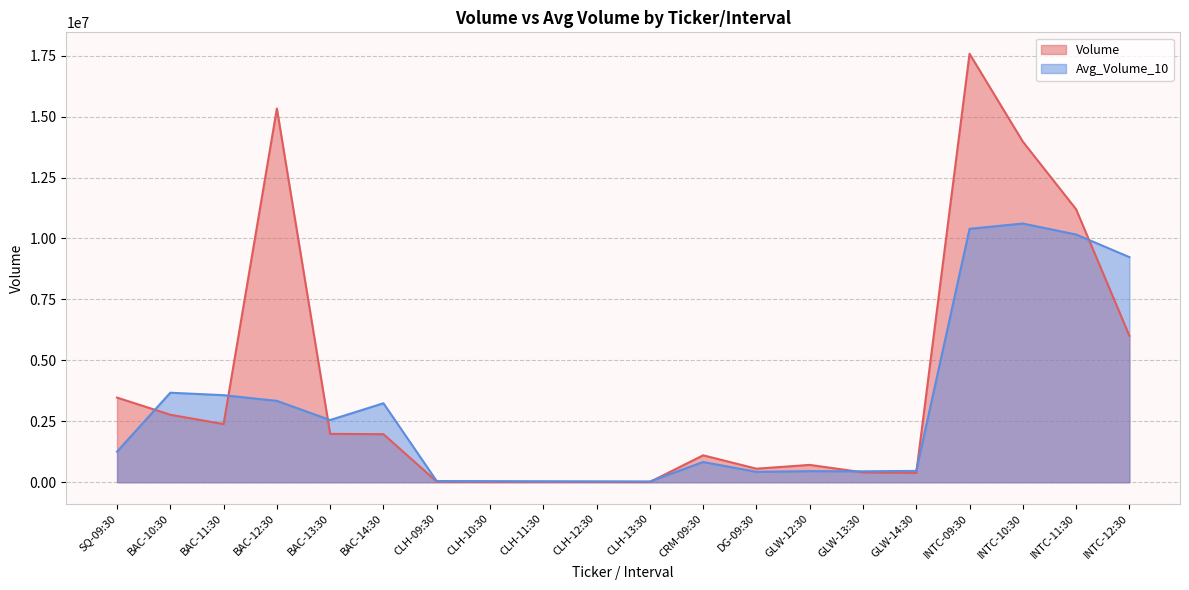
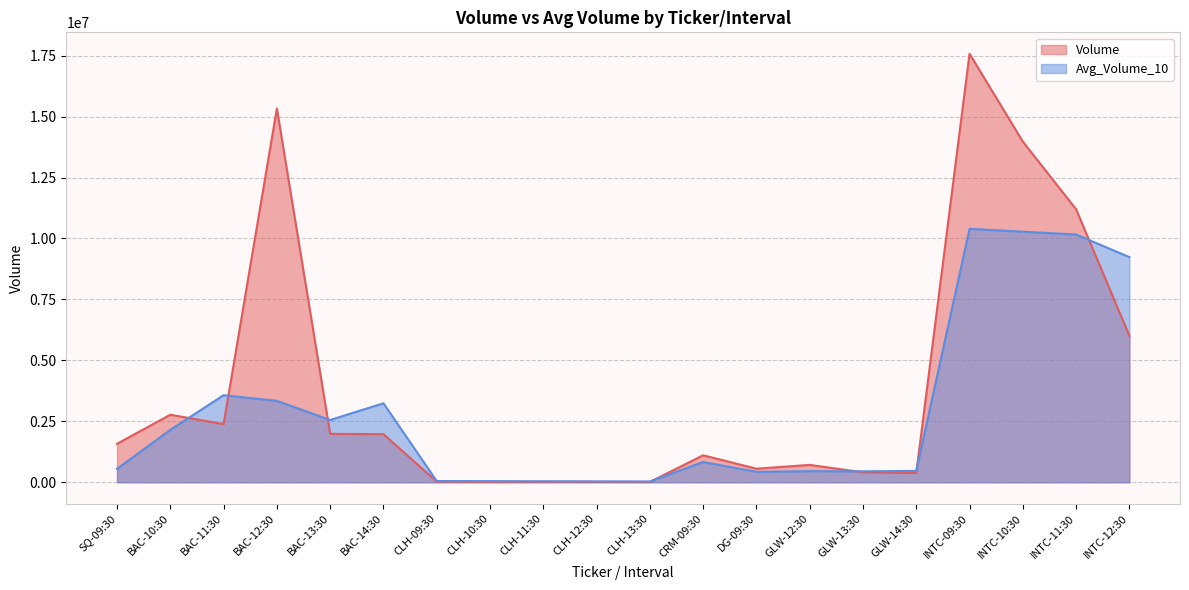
  {
    "Volume": {
-     "SQ-09:30": 3500000,
+     "SQ-09:30": 1600000,
      "BAC-10:30": 2800000,
      "BAC-11:30": 2400000,
      "BAC-12:30": 15300000,
      "BAC-13:30": 2000000,
      "BAC-14:30": 2000000,
      "CRM-09:30": 1100000,
      "DG-09:30": 600000,
      "GLW-12:30": 700000,
      "INTC-09:30": 17600000,
      "INTC-10:30": 14000000,
      "INTC-11:30": 11200000,
      "INTC-12:30": 6000000
    },
    "Avg_Volume_10": {
-     "SQ-09:30": 1300000,
-     "BAC-10:30": 3700000,
+     "SQ-09:30": 600000,
+     "BAC-10:30": 2100000,
      "BAC-11:30": 3600000,
      "BAC-12:30": 3300000,
      "BAC-13:30": 2600000,
      "BAC-14:30": 3200000,
      "CRM-09:30": 800000,
      "DG-09:30": 400000,
      "GLW-12:30": 500000,
      "INTC-09:30": 10400000,
-     "INTC-10:30": 10600000,
+     "INTC-10:30": 10300000,
      "INTC-11:30": 10200000,
      "INTC-12:30": 9200000
    }
  }
